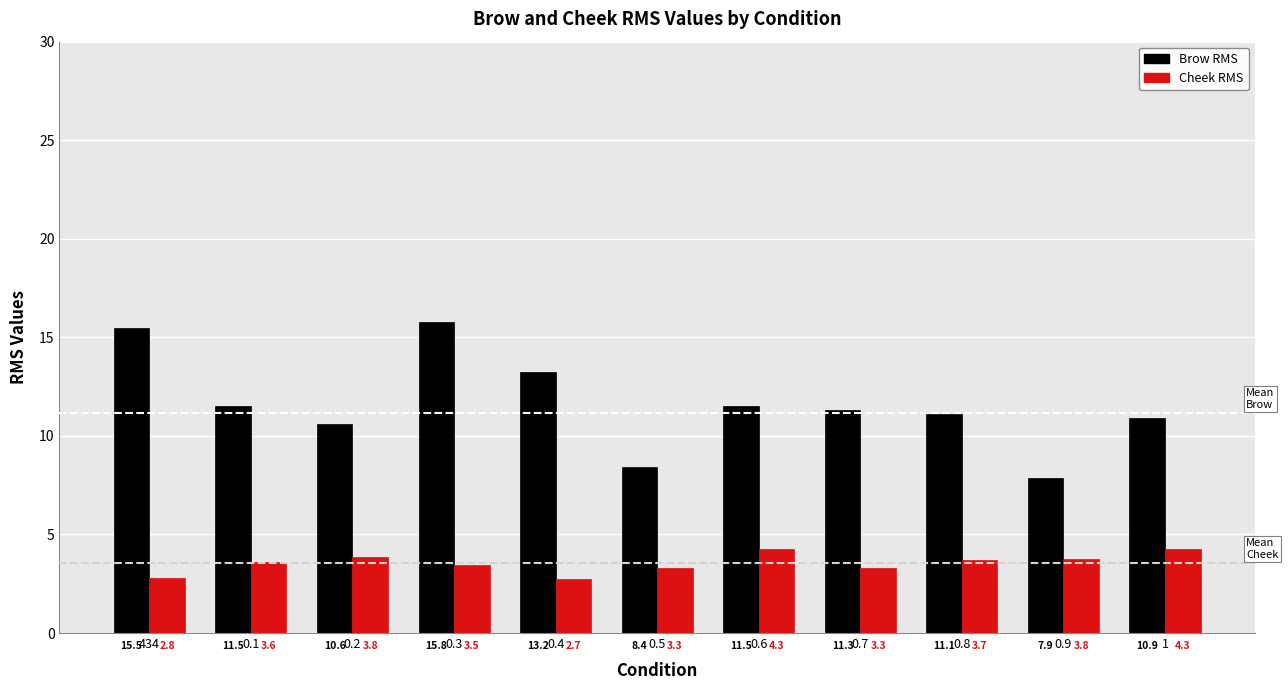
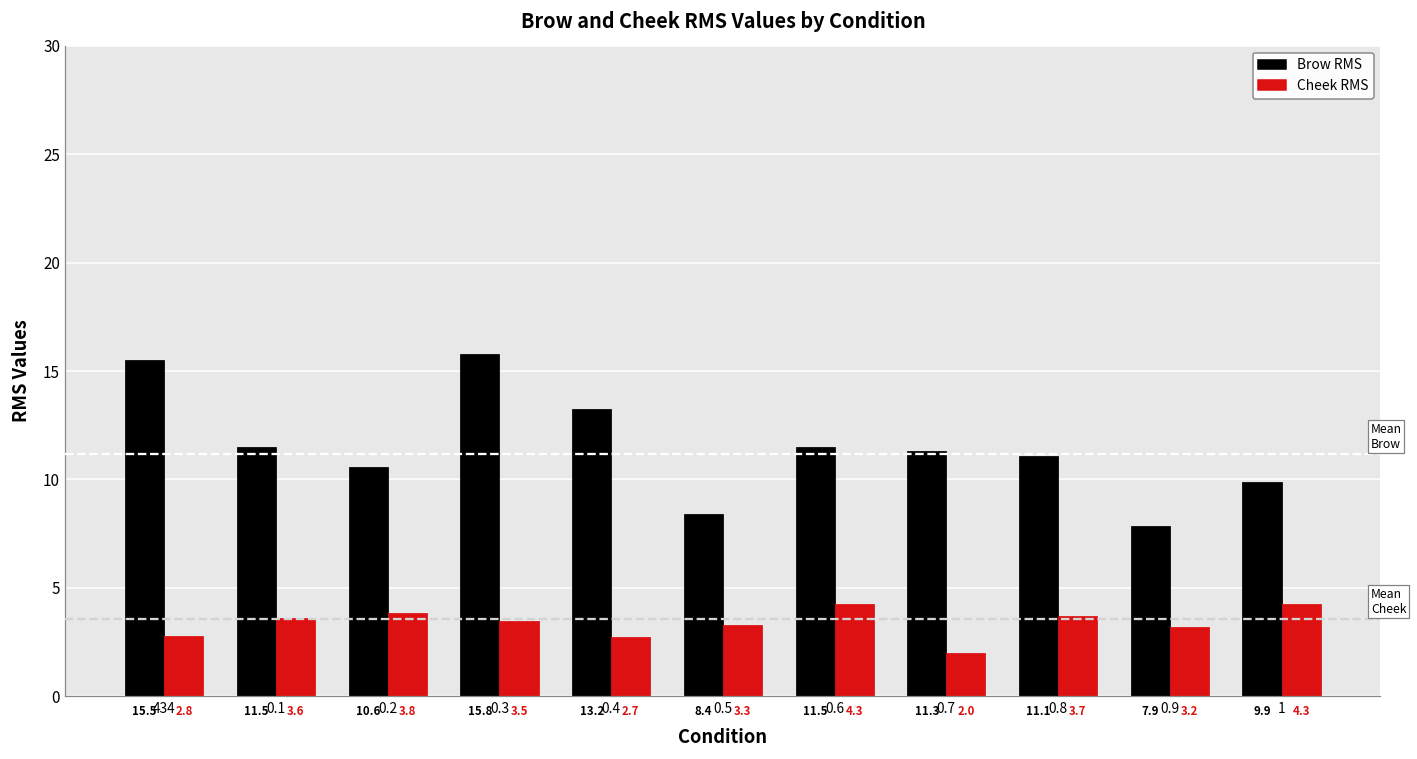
  {
    "Brow RMS": {
-     "1": 10.9
+     "1": 9.9
    },
    "Cheek RMS": {
-     "0.7": 3.3,
-     "0.9": 3.8
+     "0.7": 2.0,
+     "0.9": 3.2
    }
  }
